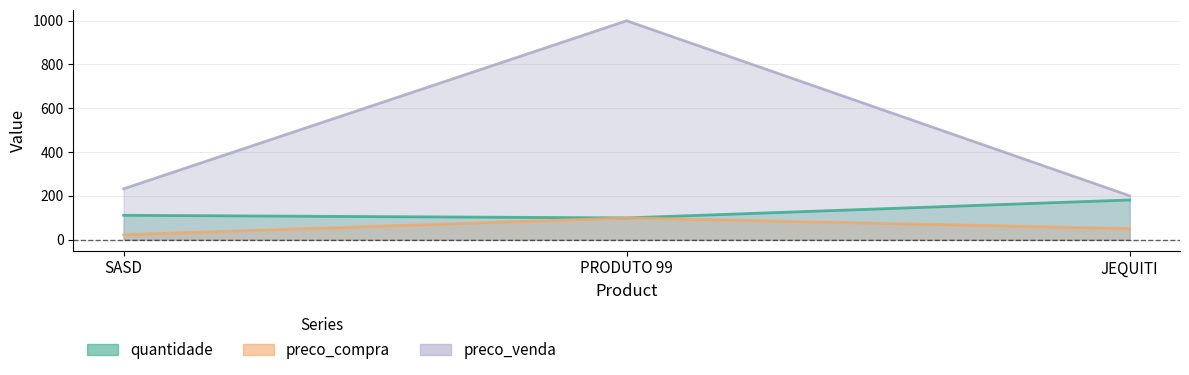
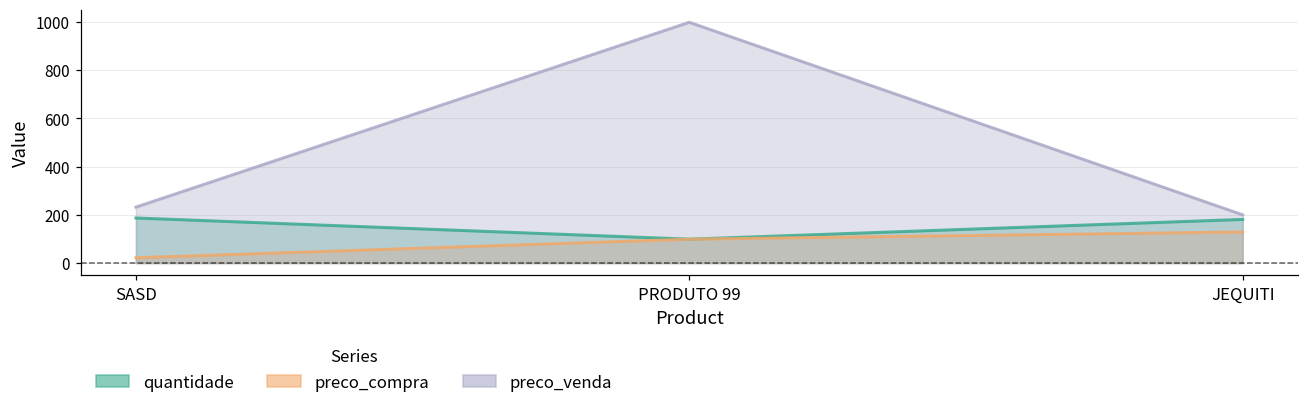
  {
    "quantidade": {
-     "SASD": 110,
+     "SASD": 190,
      "JEQUITI": 180
    },
    "preco_compra": {
      "SASD": 20,
-     "JEQUITI": 50
+     "JEQUITI": 130
    },
    "preco_venda": {
      "SASD": 230,
      "PRODUTO 99": 1000,
      "JEQUITI": 200
    }
  }
